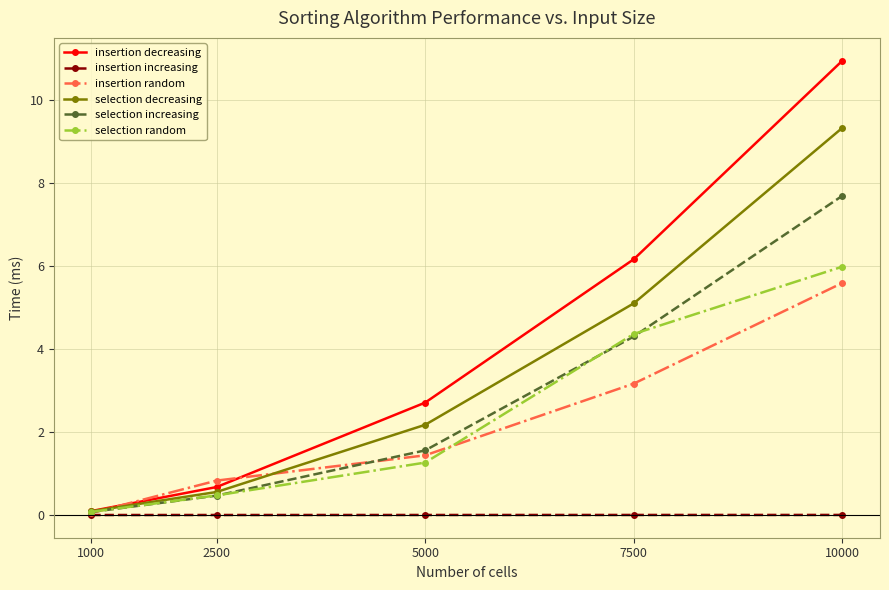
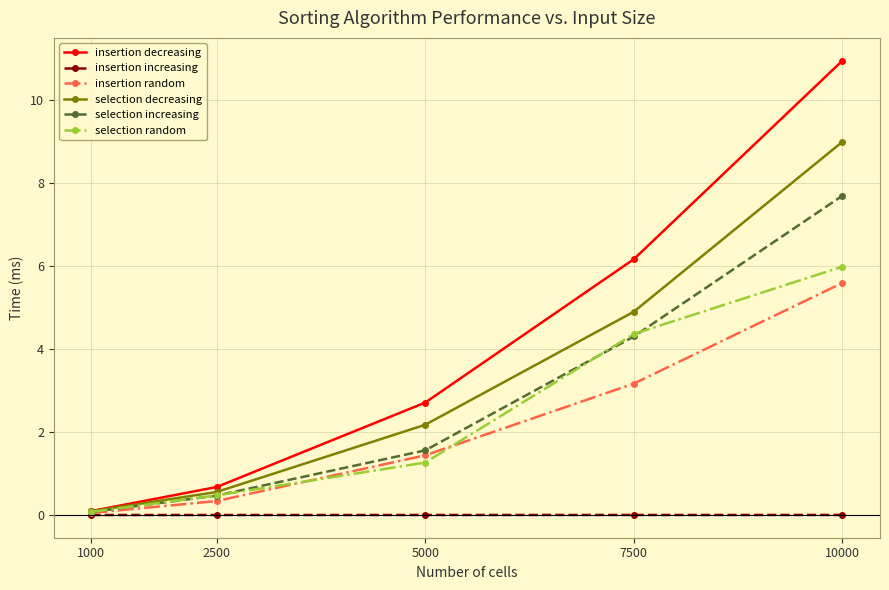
  {
    "insertion decreasing": {
      "2500": 0.7,
      "5000": 2.7,
      "7500": 6.2,
      "10000": 11.0
    },
    "insertion increasing": {
      "2500": 0.0,
      "5000": 0.0,
      "7500": 0.0,
      "10000": 0.0
    },
    "insertion random": {
-     "2500": 0.8,
+     "2500": 0.3,
      "5000": 1.4,
      "7500": 3.2,
      "10000": 5.6
    },
    "selection decreasing": {
      "2500": 0.6,
      "5000": 2.2,
-     "7500": 5.1,
-     "10000": 9.3
+     "7500": 4.9,
+     "10000": 9.0
    },
    "selection increasing": {
      "5000": 1.6,
      "7500": 4.3,
      "10000": 7.7
    },
    "selection random": {
      "5000": 1.3,
      "7500": 4.4,
      "10000": 6.0
    }
  }
